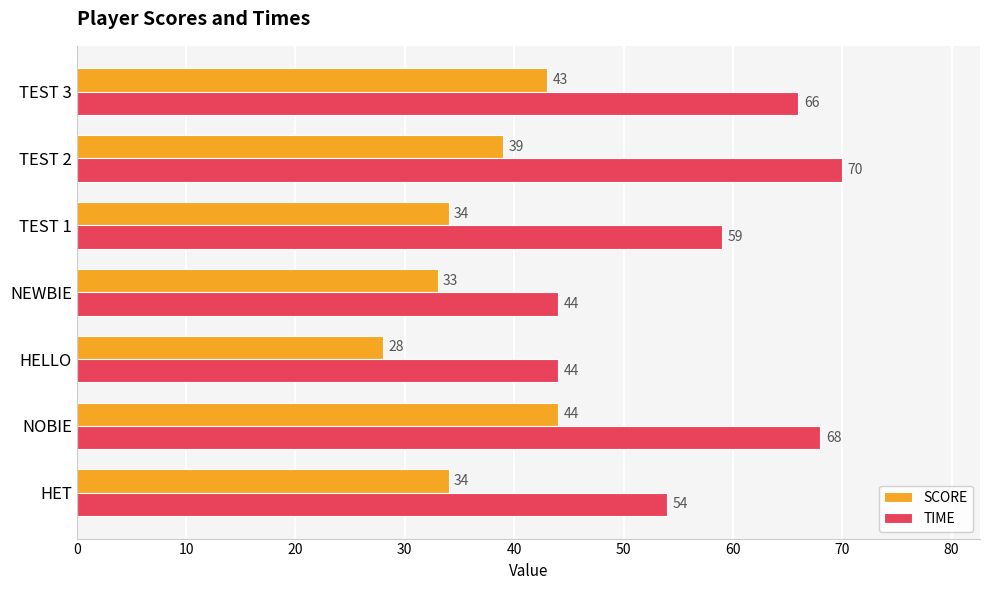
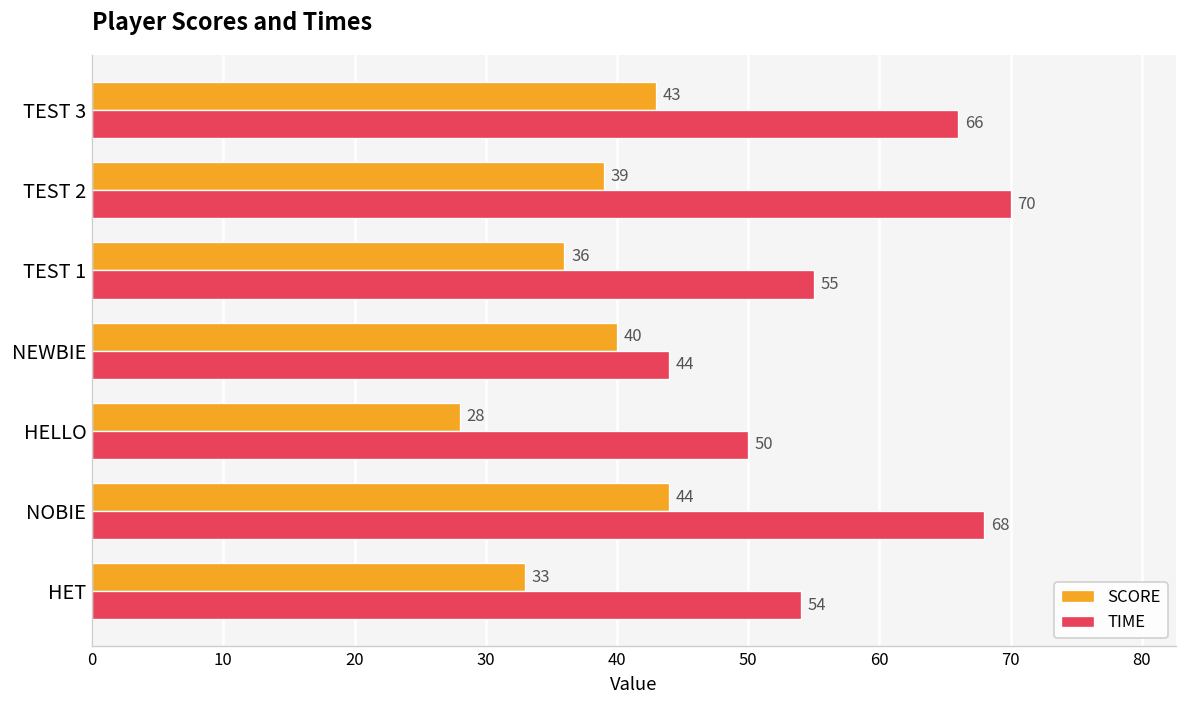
  {
    "SCORE": {
      "TEST 3": 43,
      "TEST 2": 39,
-     "TEST 1": 34,
-     "NEWBIE": 33,
+     "TEST 1": 36,
+     "NEWBIE": 40,
      "HELLO": 28,
      "NOBIE": 44,
-     "HET": 34
+     "HET": 33
    },
    "TIME": {
      "TEST 3": 66,
      "TEST 2": 70,
-     "TEST 1": 59,
+     "TEST 1": 55,
      "NEWBIE": 44,
-     "HELLO": 44,
+     "HELLO": 50,
      "NOBIE": 68,
      "HET": 54
    }
  }
